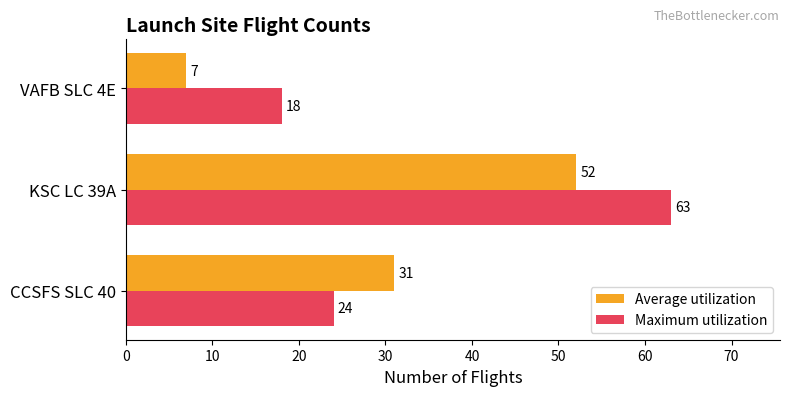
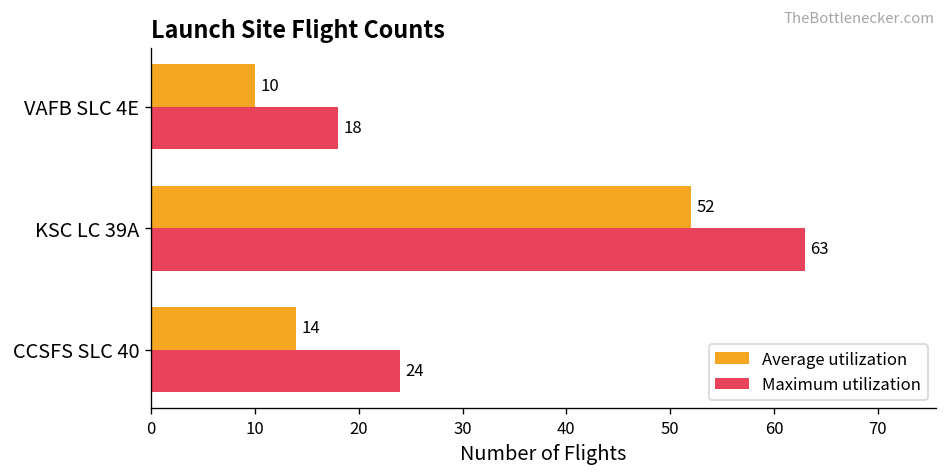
  {
    "Average utilization": {
-     "VAFB SLC 4E": 7,
+     "VAFB SLC 4E": 10,
      "KSC LC 39A": 52,
-     "CCSFS SLC 40": 31
+     "CCSFS SLC 40": 14
    },
    "Maximum utilization": {
      "VAFB SLC 4E": 18,
      "KSC LC 39A": 63,
      "CCSFS SLC 40": 24
    }
  }
